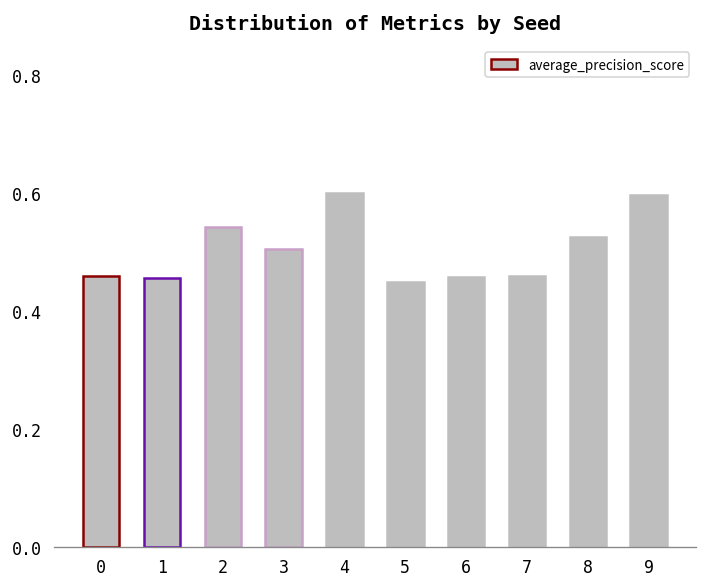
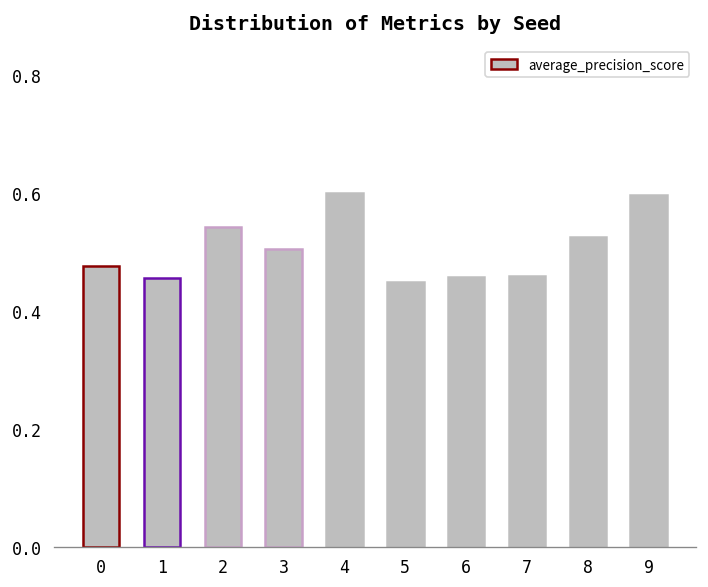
  {
-   "0": 0.46,
+   "0": 0.48,
    "1": 0.46,
    "2": 0.54,
    "3": 0.50,
    "4": 0.60,
    "5": 0.45,
    "6": 0.46,
    "7": 0.46,
    "8": 0.53,
    "9": 0.60
  }
